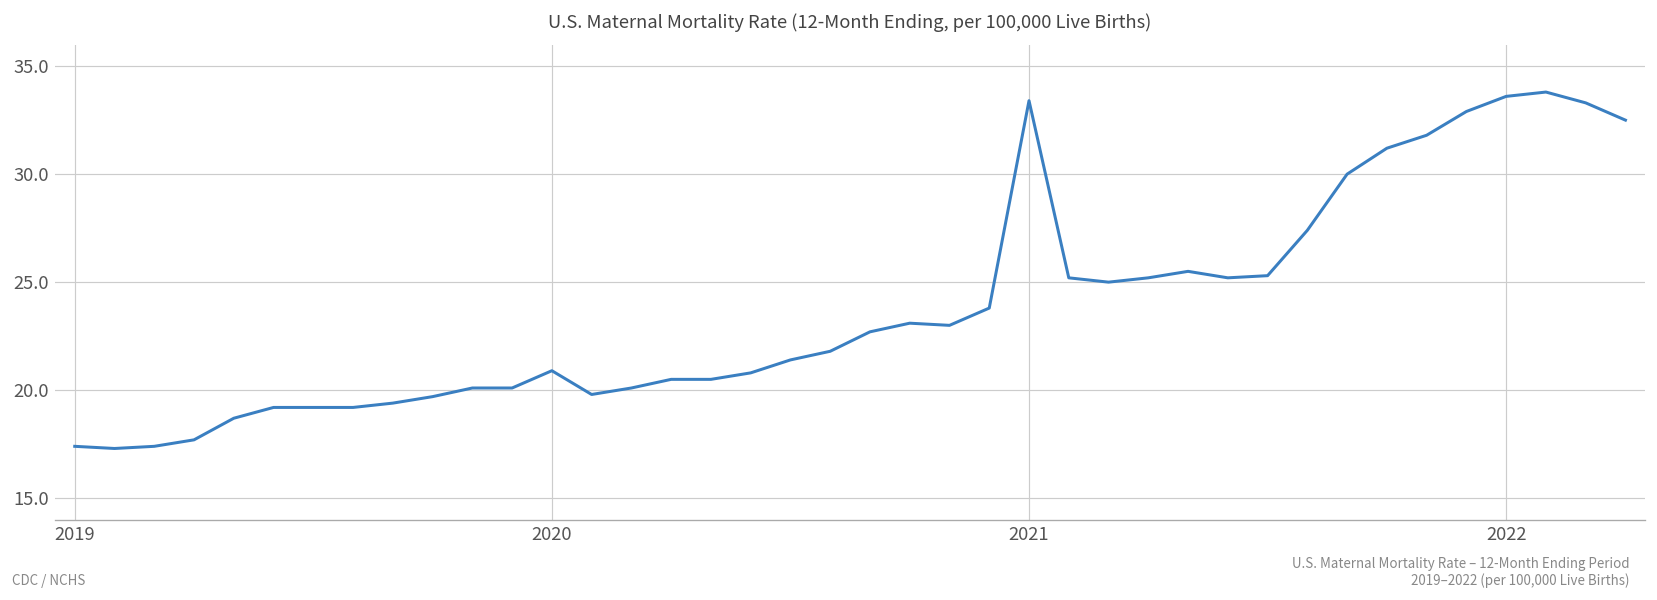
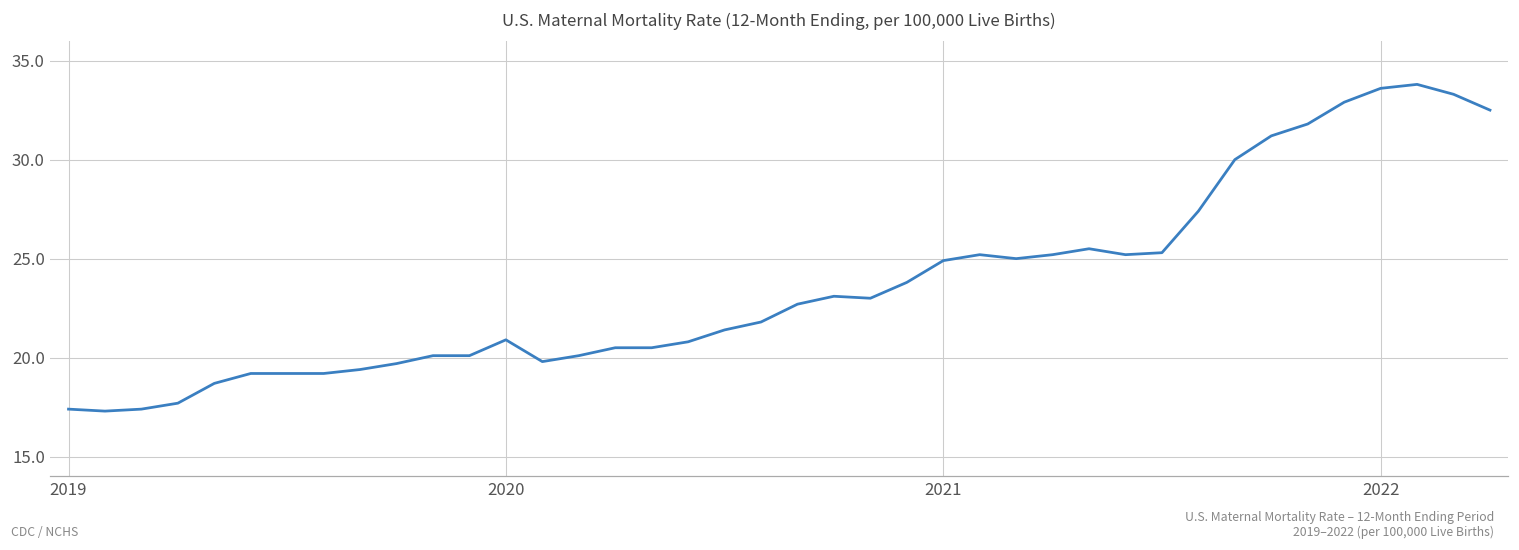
  {
    "2019": 17.4,
    "2020": 20.9,
-   "2021": 33.4,
+   "2021": 24.9,
    "2022": 33.6
  }
